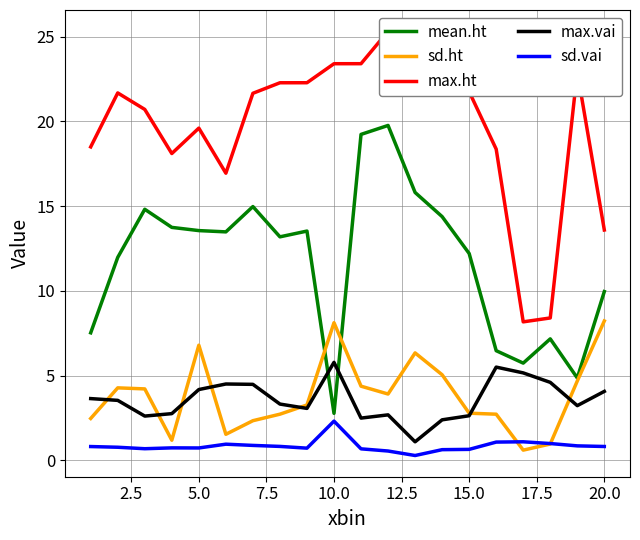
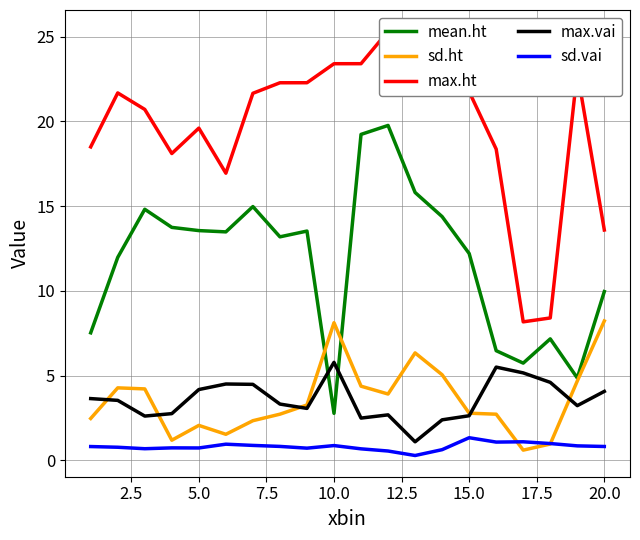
  {
    "mean.ht": {
      "5.0": 13.6,
      "10.0": 2.8,
      "15.0": 12.2,
      "20.0": 10.0
    },
    "sd.ht": {
-     "5.0": 6.8,
+     "5.0": 2.1,
      "10.0": 8.1,
      "20.0": 8.2
    },
    "max.ht": {
      "5.0": 19.6,
      "10.0": 23.4,
      "20.0": 13.6
    },
    "max.vai": {
      "5.0": 4.2,
      "10.0": 5.8,
      "20.0": 4.1
    },
    "sd.vai": {
      "5.0": 0.7,
-     "10.0": 2.3,
-     "15.0": 0.6,
+     "10.0": 0.9,
+     "15.0": 1.3,
      "20.0": 0.8
    }
  }
